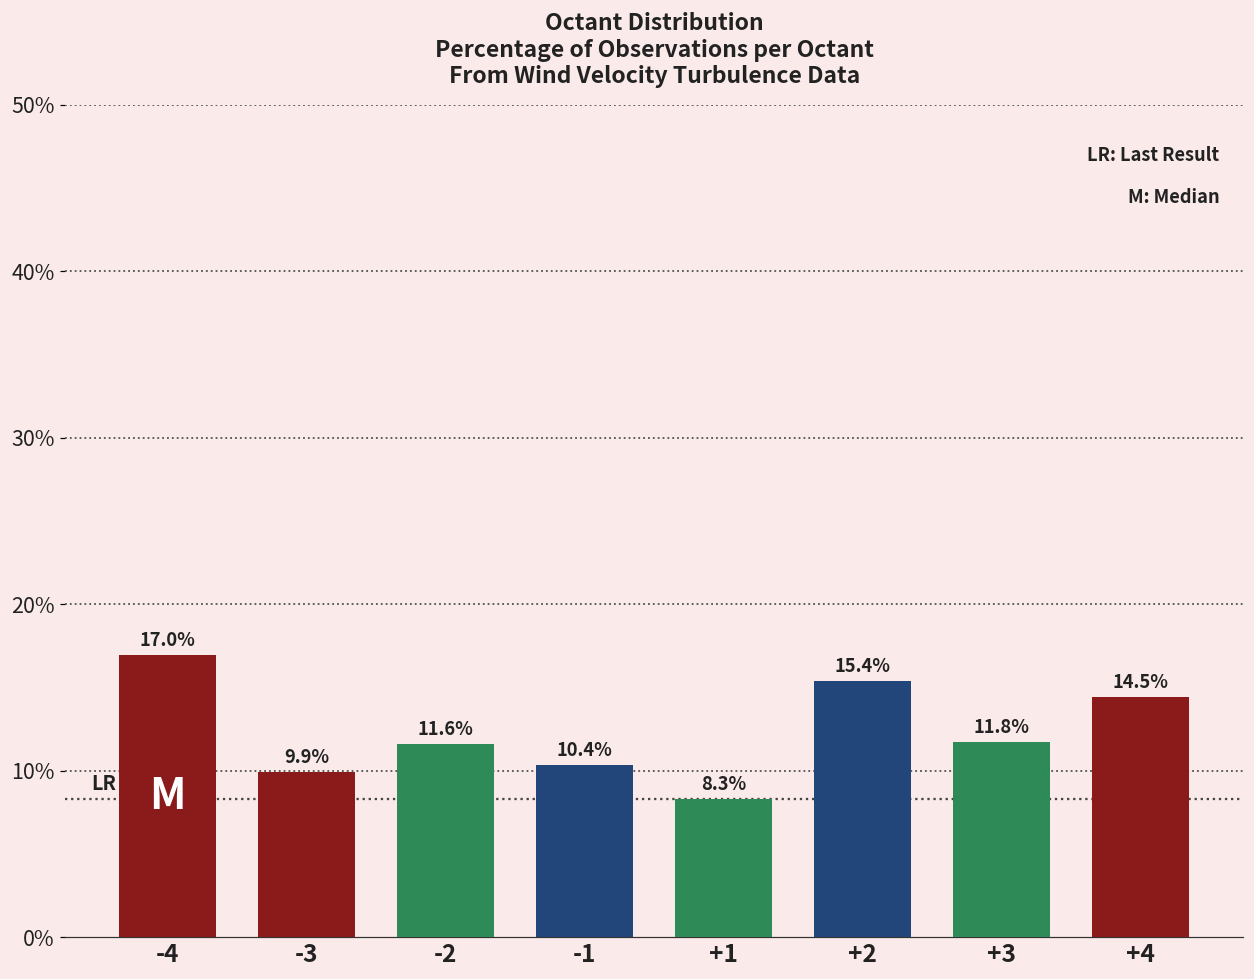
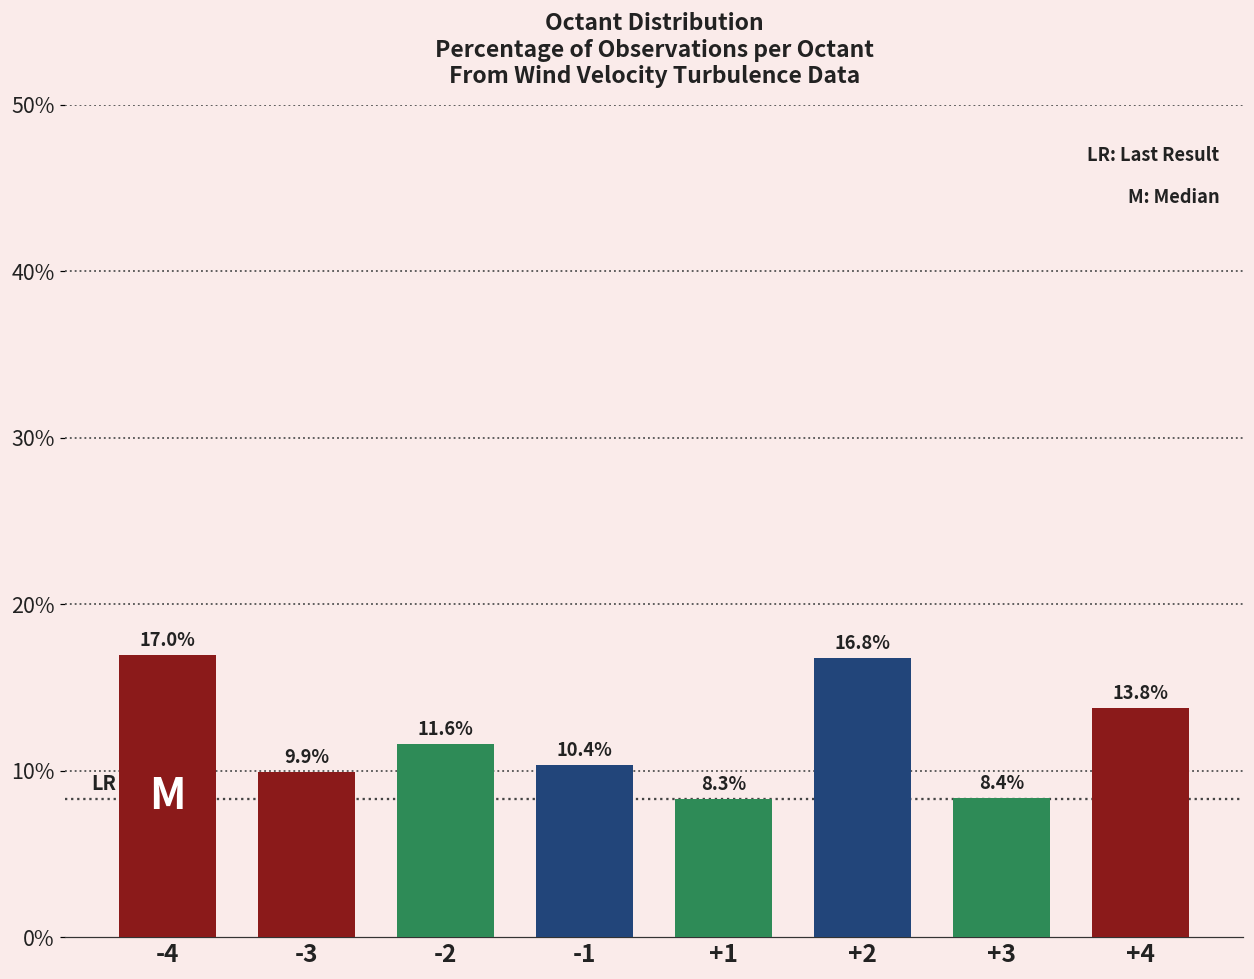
  {
    "-4": "17.0%",
    "-3": "9.9%",
    "-2": "11.6%",
    "-1": "10.4%",
    "+1": "8.3%",
-   "+2": "15.4%",
-   "+3": "11.8%",
-   "+4": "14.5%"
+   "+2": "16.8%",
+   "+3": "8.4%",
+   "+4": "13.8%"
  }
